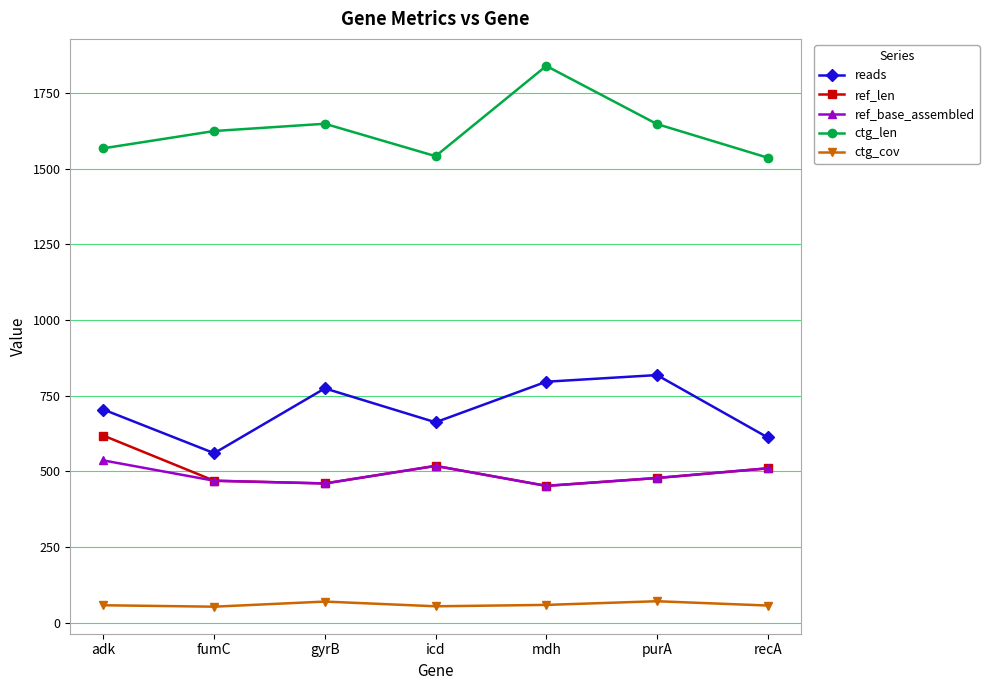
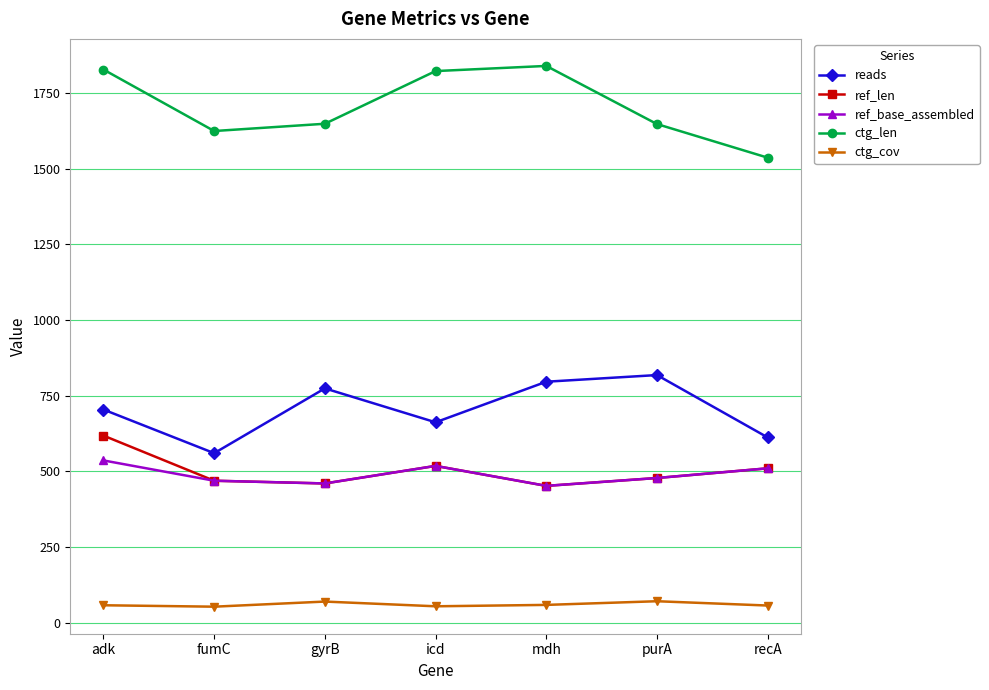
  {
    "reads": {
      "adk": 700,
      "fumC": 560,
      "gyrB": 770,
      "icd": 660,
      "mdh": 800,
      "purA": 820,
      "recA": 610
    },
    "ref_len": {
      "adk": 620
    },
    "ref_base_assembled": {
      "adk": 540
    },
    "ctg_len": {
-     "adk": 1570,
+     "adk": 1830,
      "fumC": 1620,
      "gyrB": 1650,
-     "icd": 1540,
+     "icd": 1820,
      "mdh": 1840,
      "purA": 1650,
      "recA": 1540
    },
    "ctg_cov": {
      "adk": 60,
      "fumC": 50,
      "gyrB": 70,
      "icd": 50,
      "mdh": 60,
      "purA": 70,
      "recA": 60
    }
  }
